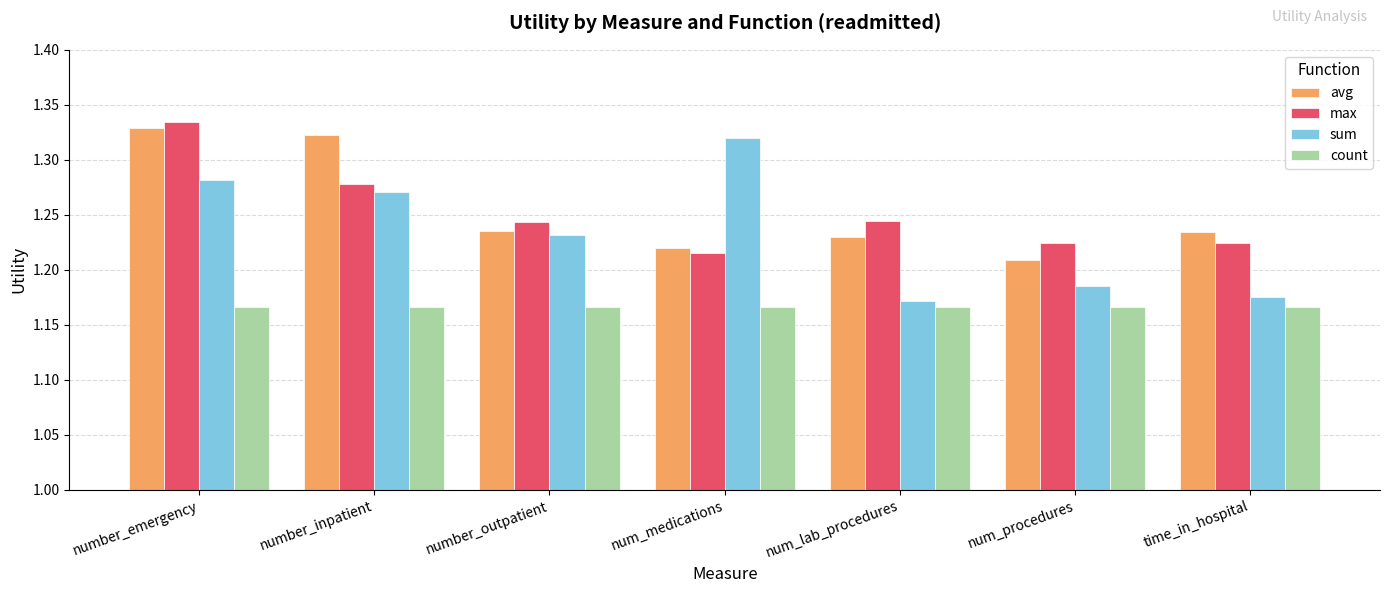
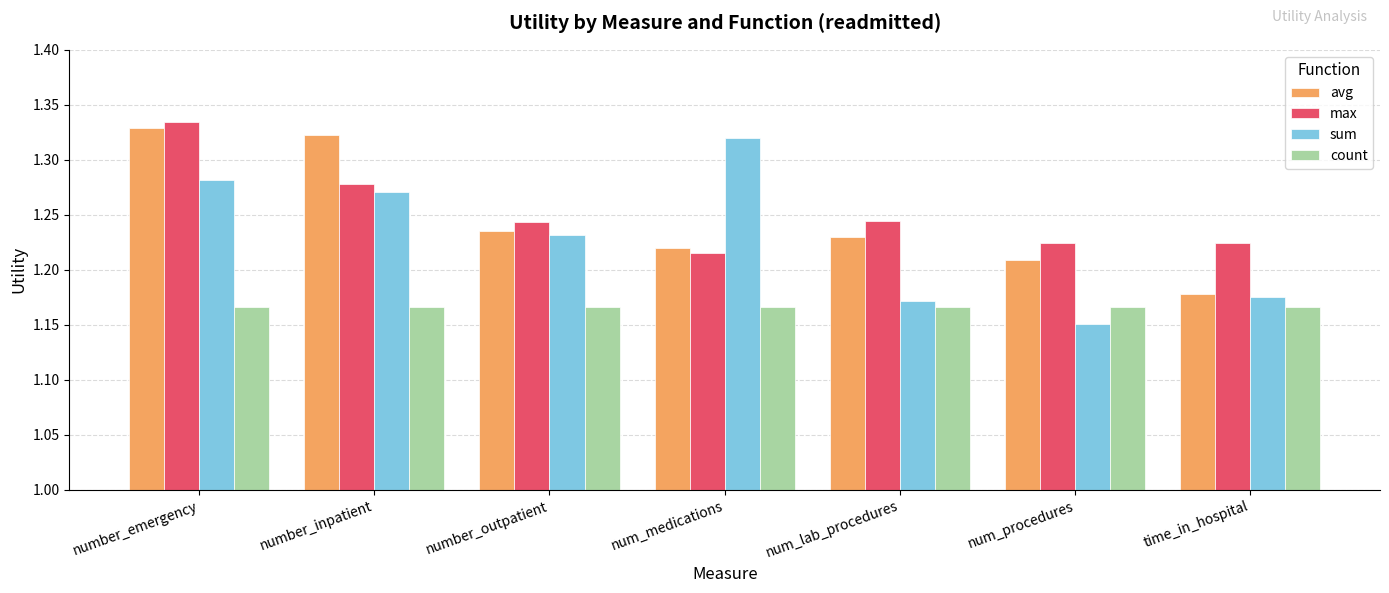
  {
    "avg": {
      "number_emergency": 1.329,
      "number_inpatient": 1.323,
      "number_outpatient": 1.235,
      "num_medications": 1.220,
      "num_lab_procedures": 1.230,
      "num_procedures": 1.209,
-     "time_in_hospital": 1.234
+     "time_in_hospital": 1.178
    },
    "max": {
      "number_emergency": 1.334,
      "number_inpatient": 1.278,
      "number_outpatient": 1.243,
      "num_medications": 1.215,
      "num_lab_procedures": 1.244,
      "num_procedures": 1.225,
      "time_in_hospital": 1.225
    },
    "sum": {
      "number_emergency": 1.282,
      "number_inpatient": 1.270,
      "number_outpatient": 1.232,
      "num_medications": 1.320,
      "num_lab_procedures": 1.171,
-     "num_procedures": 1.185,
+     "num_procedures": 1.151,
      "time_in_hospital": 1.175
    },
    "count": {
      "number_emergency": 1.166,
      "number_inpatient": 1.166,
      "number_outpatient": 1.166,
      "num_medications": 1.166,
      "num_lab_procedures": 1.166,
      "num_procedures": 1.166,
      "time_in_hospital": 1.166
    }
  }
